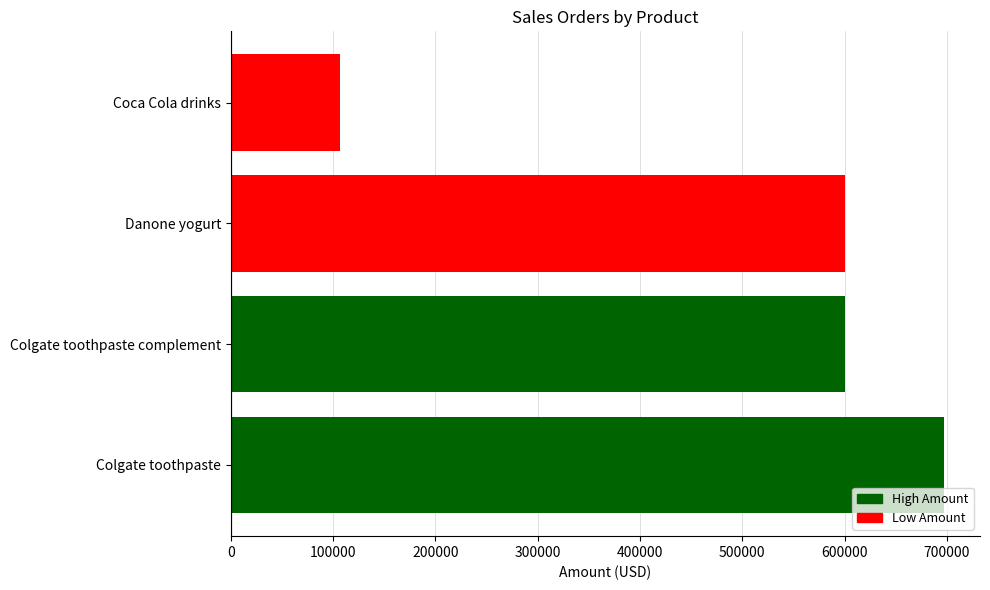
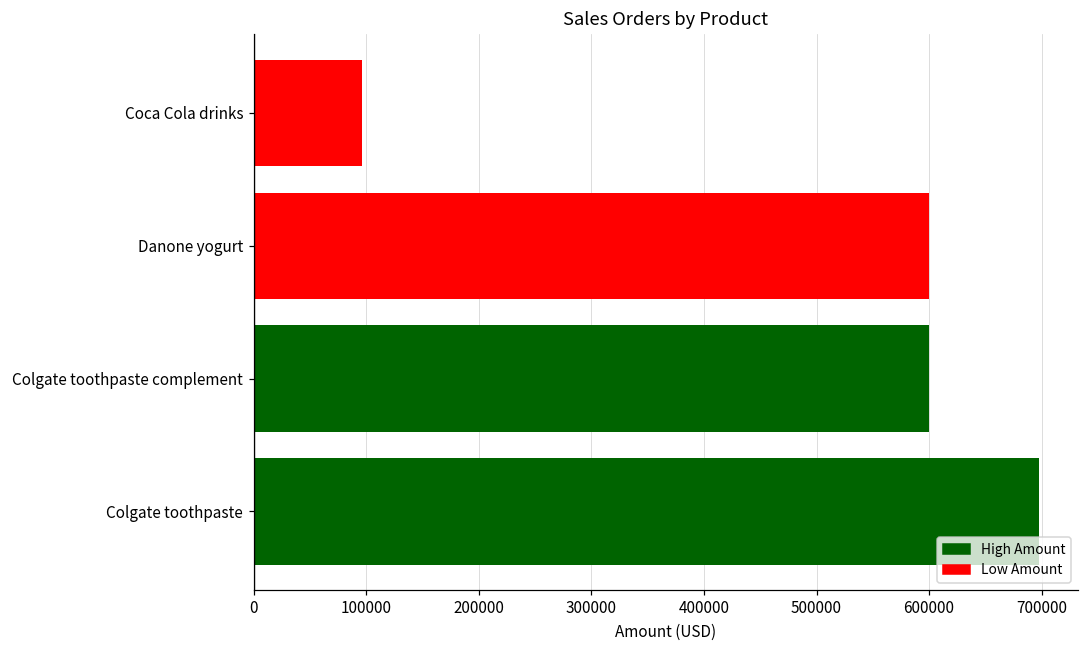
  {
-   "Coca Cola drinks": 107000,
+   "Coca Cola drinks": 96000,
    "Danone yogurt": 600000,
    "Colgate toothpaste complement": 600000,
    "Colgate toothpaste": 698000
  }
